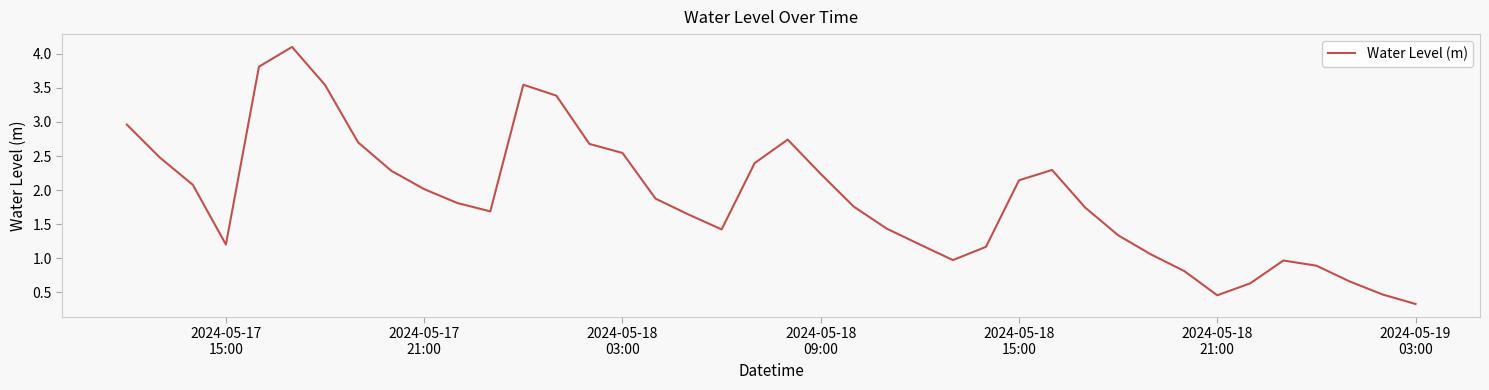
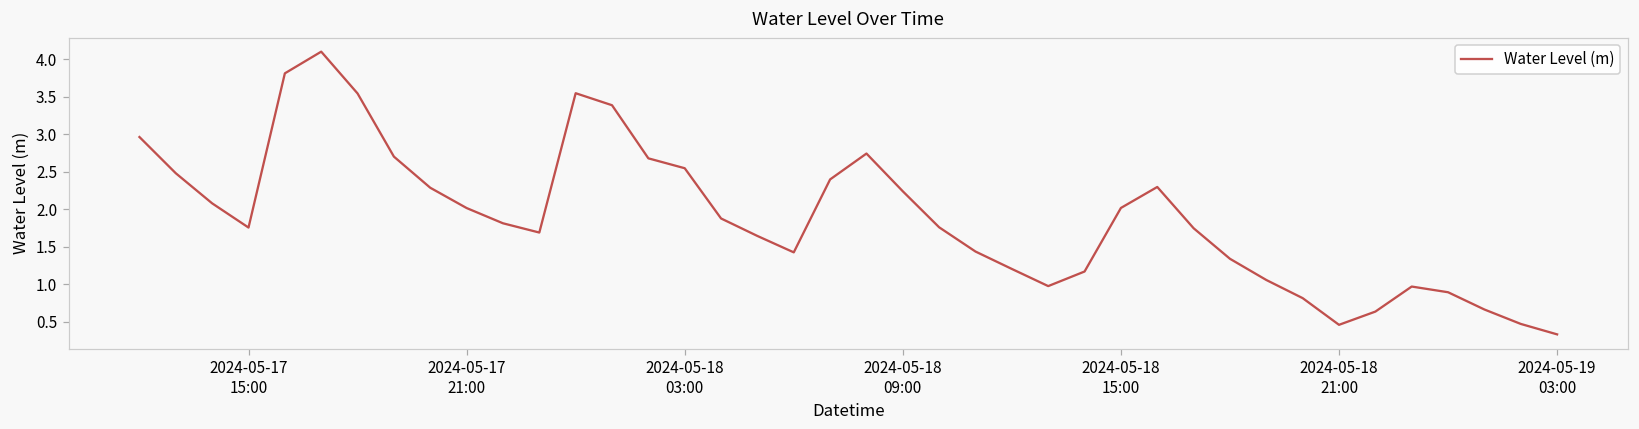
  {
-   "2024-05-17 15:00": 1.2,
+   "2024-05-17 15:00": 1.8,
    "2024-05-17 21:00": 2.0,
    "2024-05-18 03:00": 2.5,
    "2024-05-18 09:00": 2.2,
-   "2024-05-18 15:00": 2.1,
+   "2024-05-18 15:00": 2.0,
    "2024-05-18 21:00": 0.5,
    "2024-05-19 03:00": 0.3
  }
